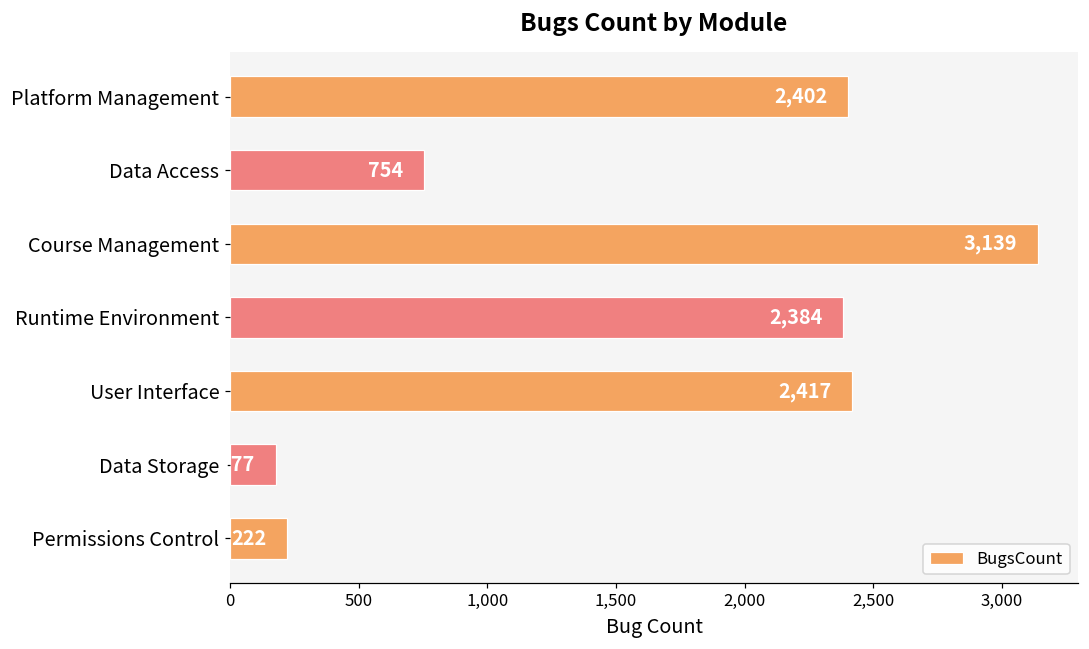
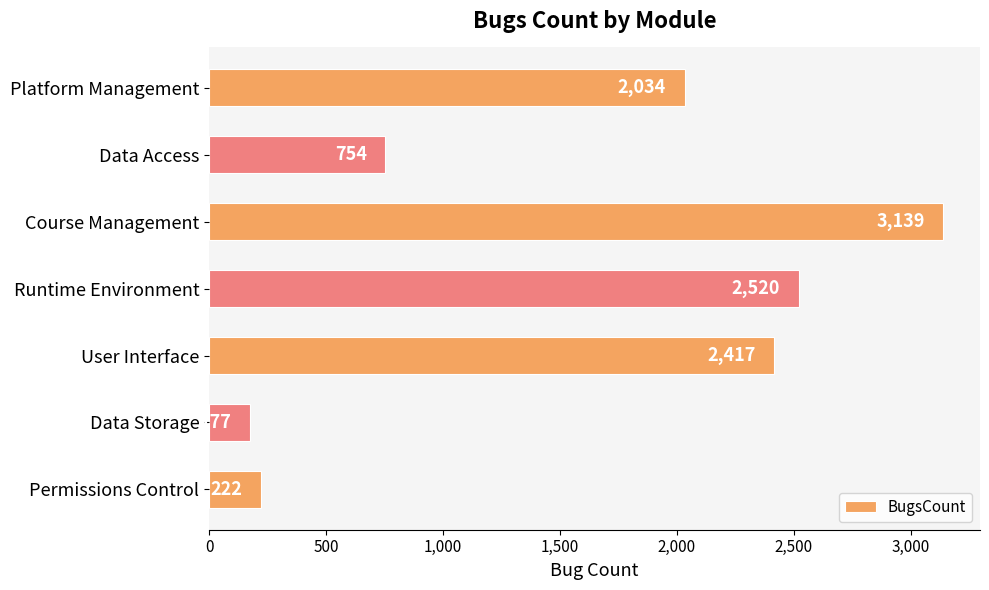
  {
-   "Platform Management": "2,402",
+   "Platform Management": "2,034",
    "Data Access": "754",
    "Course Management": "3,139",
-   "Runtime Environment": "2,384",
+   "Runtime Environment": "2,520",
    "User Interface": "2,417",
    "Data Storage": "177",
    "Permissions Control": "222"
  }
